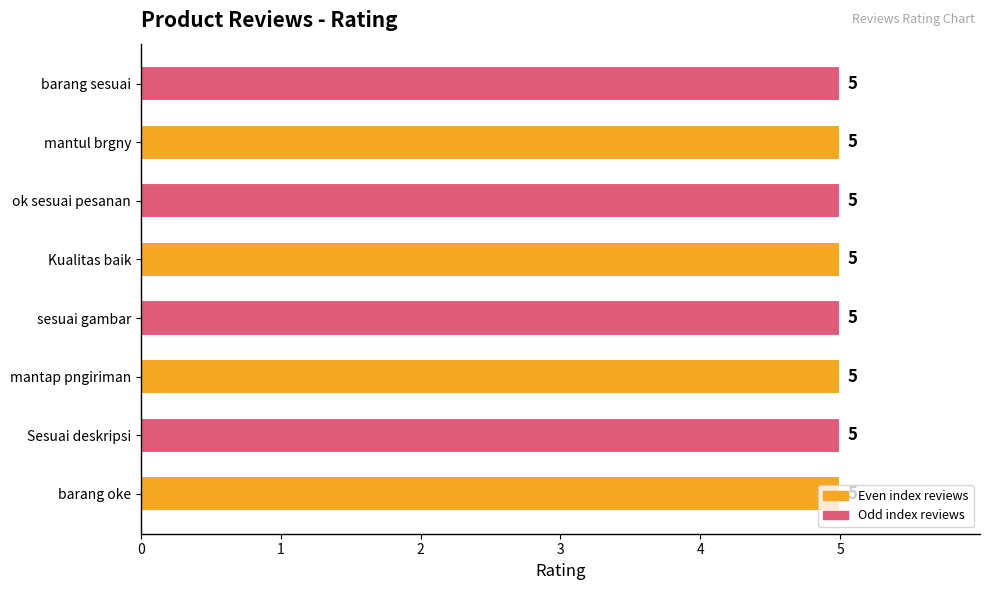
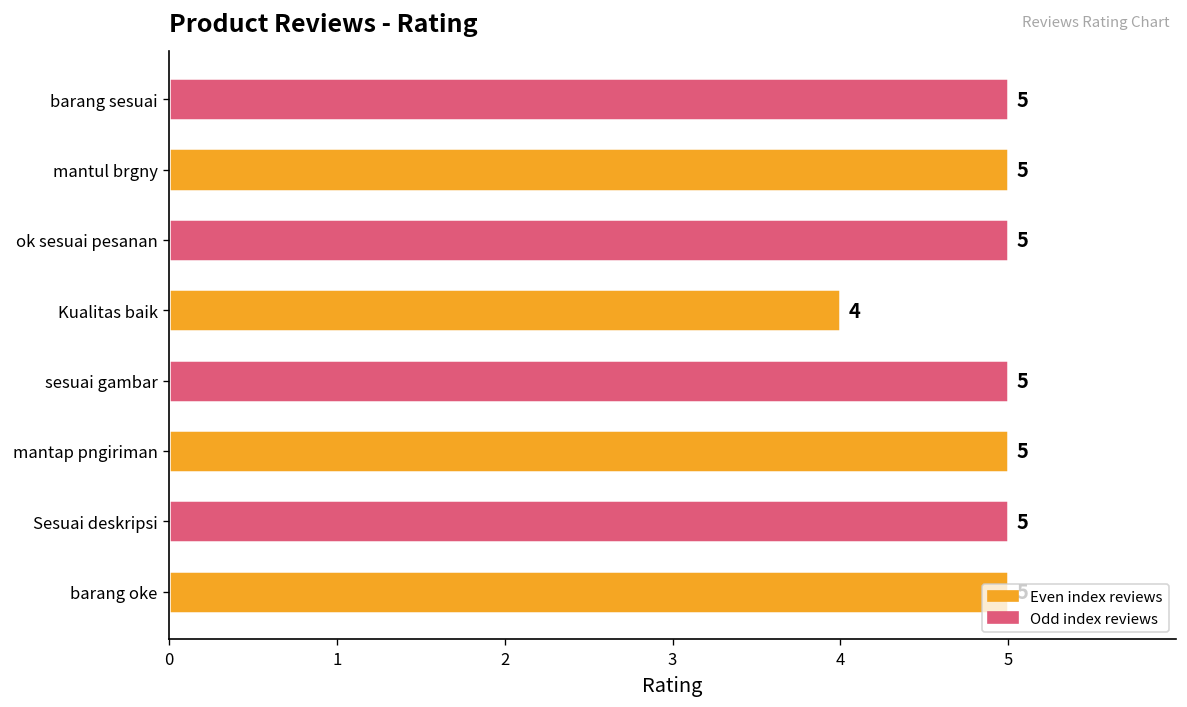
  {
    "barang sesuai": 5,
    "mantul brgny": 5,
    "ok sesuai pesanan": 5,
-   "Kualitas baik": 5,
+   "Kualitas baik": 4,
    "sesuai gambar": 5,
    "mantap pngiriman": 5,
    "Sesuai deskripsi": 5
  }
